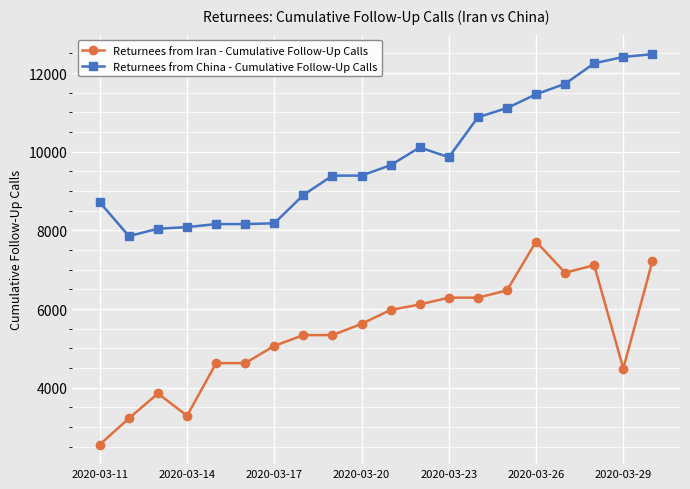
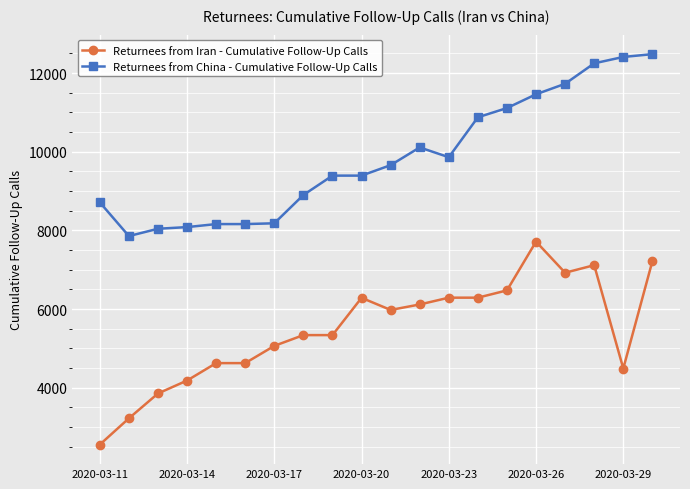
  {
    "Returnees from Iran - Cumulative Follow-Up Calls": {
      "2020-03-11": 2600,
-     "2020-03-14": 3300,
+     "2020-03-14": 4200,
      "2020-03-17": 5100,
-     "2020-03-20": 5600,
+     "2020-03-20": 6300,
      "2020-03-23": 6300,
      "2020-03-26": 7700,
      "2020-03-29": 4500
    },
    "Returnees from China - Cumulative Follow-Up Calls": {
      "2020-03-11": 8700,
      "2020-03-14": 8100,
      "2020-03-17": 8200,
      "2020-03-20": 9400,
      "2020-03-23": 9900,
      "2020-03-26": 11500,
      "2020-03-29": 12400
    }
  }
